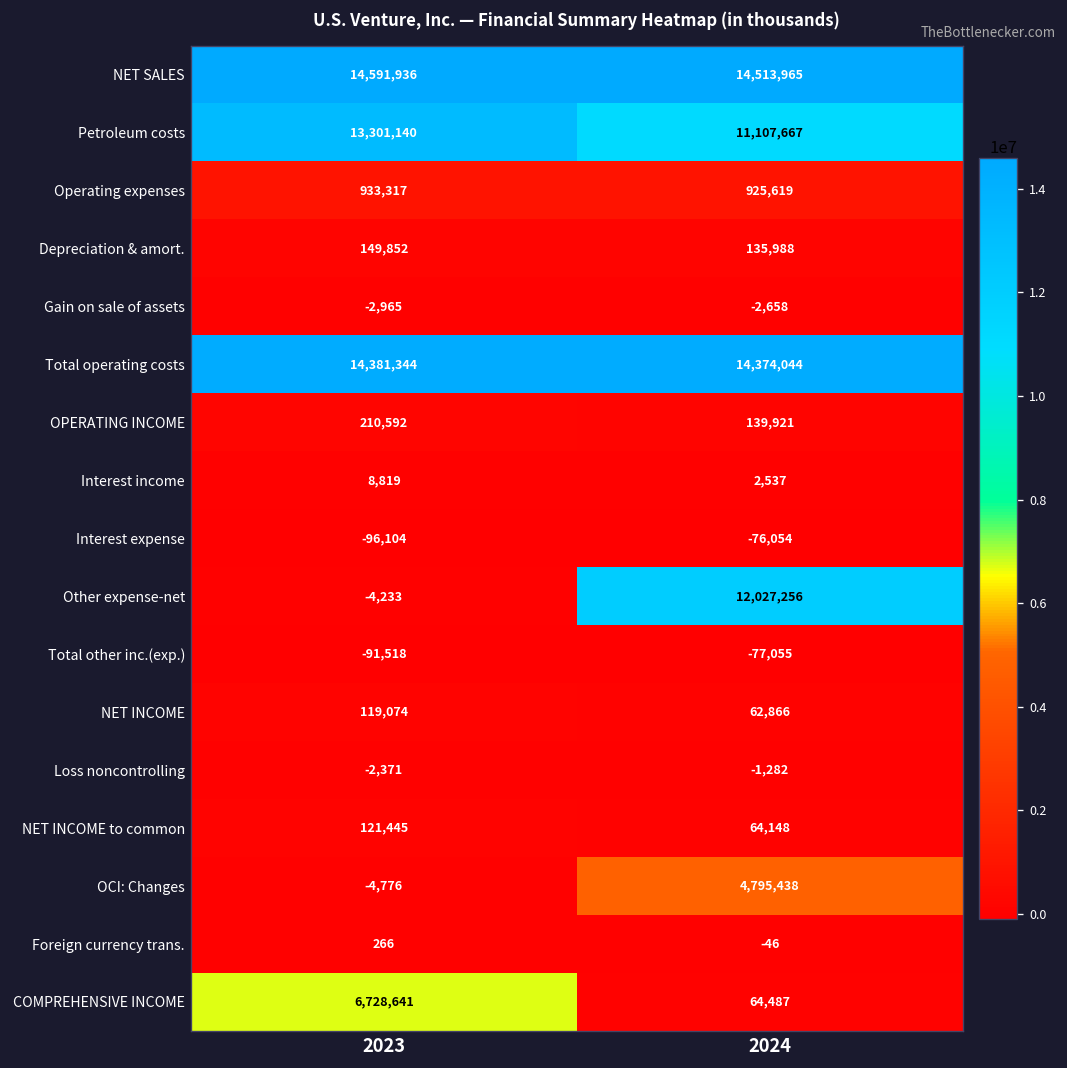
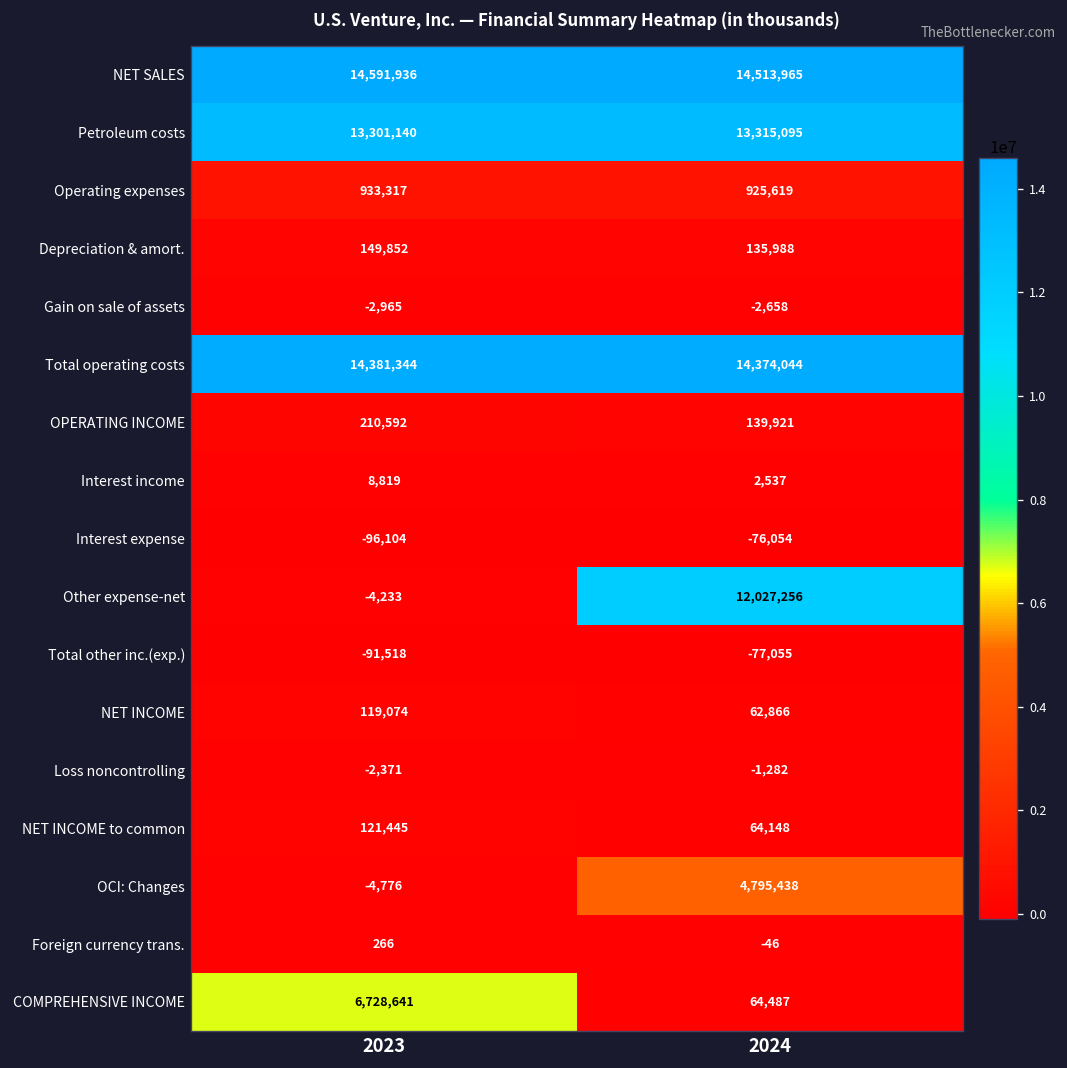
  {
    "NET SALES": {
      "2023": "14,591,936",
      "2024": "14,513,965"
    },
    "Petroleum costs": {
      "2023": "13,301,140",
-     "2024": "11,107,667"
+     "2024": "13,315,095"
    },
    "Operating expenses": {
      "2023": "933,317",
      "2024": "925,619"
    },
    "Depreciation & amort.": {
      "2023": "149,852",
      "2024": "135,988"
    },
    "Gain on sale of assets": {
      "2023": "-2,965",
      "2024": "-2,658"
    },
    "Total operating costs": {
      "2023": "14,381,344",
      "2024": "14,374,044"
    },
    "OPERATING INCOME": {
      "2023": "210,592",
      "2024": "139,921"
    },
    "Interest income": {
      "2023": "8,819",
      "2024": "2,537"
    },
    "Interest expense": {
      "2023": "-96,104",
      "2024": "-76,054"
    },
    "Other expense-net": {
      "2023": "-4,233",
      "2024": "12,027,256"
    },
    "Total other inc.(exp.)": {
      "2023": "-91,518",
      "2024": "-77,055"
    },
    "NET INCOME": {
      "2023": "119,074",
      "2024": "62,866"
    },
    "Loss noncontrolling": {
      "2023": "-2,371",
      "2024": "-1,282"
    },
    "NET INCOME to common": {
      "2023": "121,445",
      "2024": "64,148"
    },
    "OCI: Changes": {
      "2023": "-4,776",
      "2024": "4,795,438"
    },
    "Foreign currency trans.": {
      "2023": "266",
      "2024": "-46"
    },
    "COMPREHENSIVE INCOME": {
      "2023": "6,728,641",
      "2024": "64,487"
    }
  }
